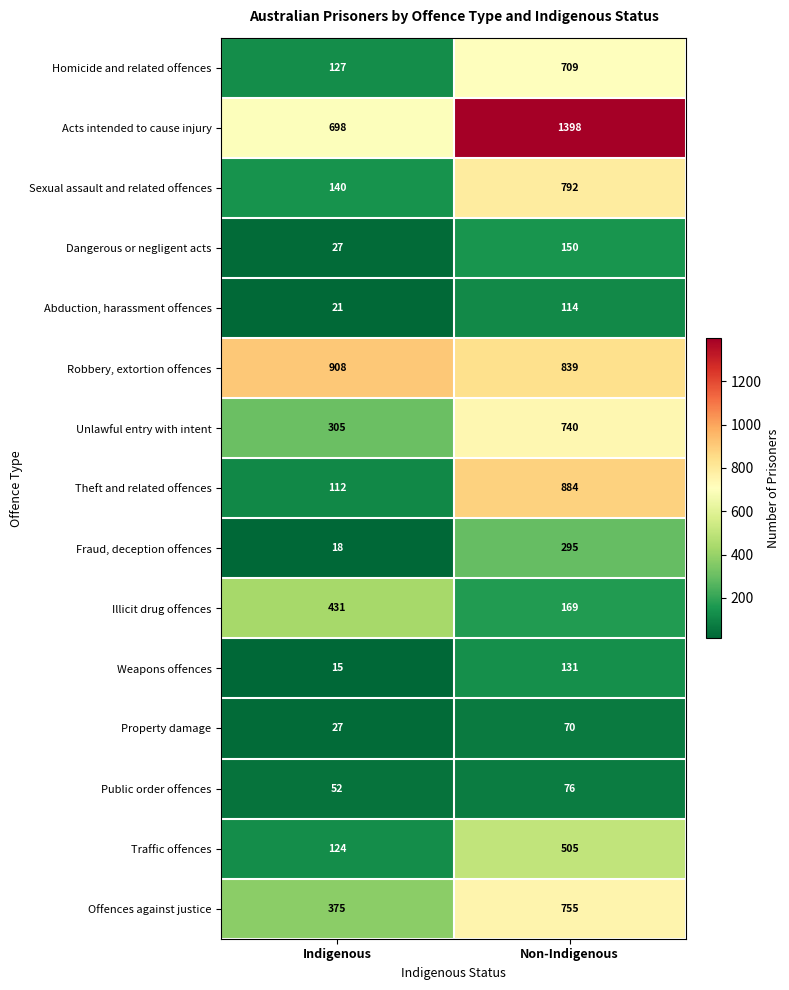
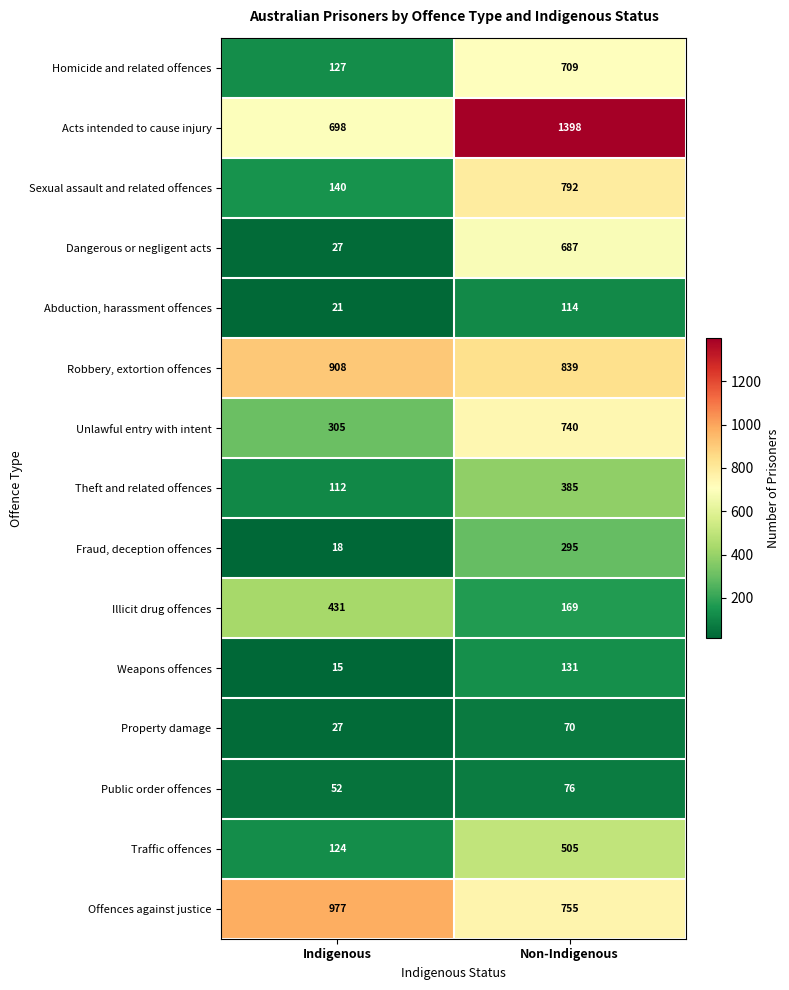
  {
    "Homicide and related offences": {
      "Indigenous": 127,
      "Non-Indigenous": 709
    },
    "Acts intended to cause injury": {
      "Indigenous": 698,
      "Non-Indigenous": 1398
    },
    "Sexual assault and related offences": {
      "Indigenous": 140,
      "Non-Indigenous": 792
    },
    "Dangerous or negligent acts": {
      "Indigenous": 27,
-     "Non-Indigenous": 150
+     "Non-Indigenous": 687
    },
    "Abduction, harassment offences": {
      "Indigenous": 21,
      "Non-Indigenous": 114
    },
    "Robbery, extortion offences": {
      "Indigenous": 908,
      "Non-Indigenous": 839
    },
    "Unlawful entry with intent": {
      "Indigenous": 305,
      "Non-Indigenous": 740
    },
    "Theft and related offences": {
      "Indigenous": 112,
-     "Non-Indigenous": 884
+     "Non-Indigenous": 385
    },
    "Fraud, deception offences": {
      "Indigenous": 18,
      "Non-Indigenous": 295
    },
    "Illicit drug offences": {
      "Indigenous": 431,
      "Non-Indigenous": 169
    },
    "Weapons offences": {
      "Indigenous": 15,
      "Non-Indigenous": 131
    },
    "Property damage": {
      "Indigenous": 27,
      "Non-Indigenous": 70
    },
    "Public order offences": {
      "Indigenous": 52,
      "Non-Indigenous": 76
    },
    "Traffic offences": {
      "Indigenous": 124,
      "Non-Indigenous": 505
    },
    "Offences against justice": {
-     "Indigenous": 375,
+     "Indigenous": 977,
      "Non-Indigenous": 755
    }
  }
